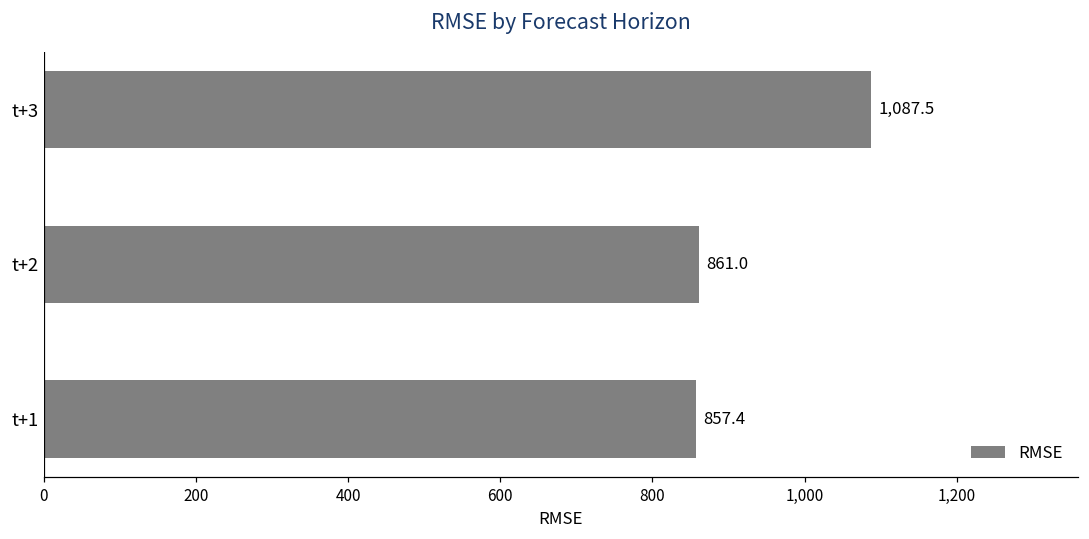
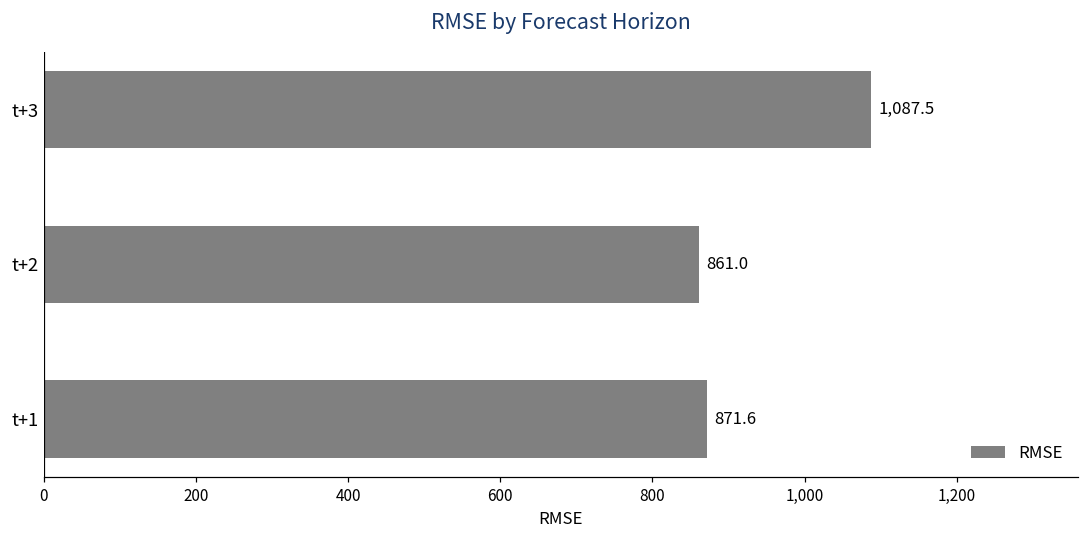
  {
    "t+3": "1,087.5",
    "t+2": "861.0",
-   "t+1": "857.4"
+   "t+1": "871.6"
  }
